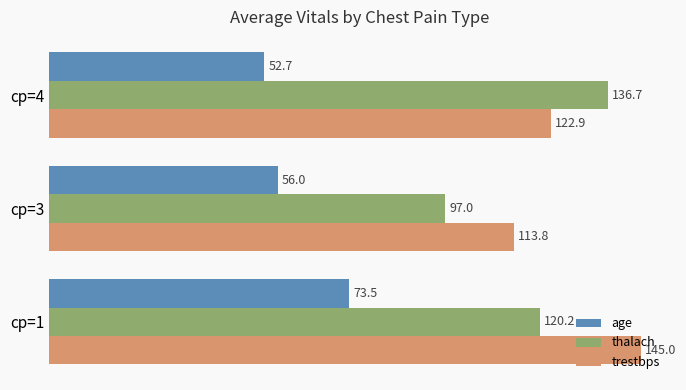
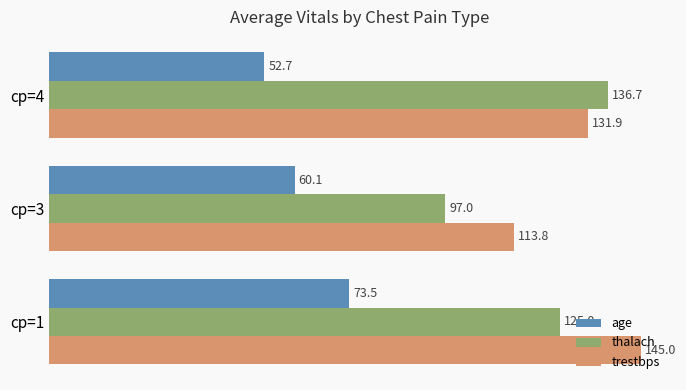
  {
    "age": {
      "cp=4": 52.7,
-     "cp=3": 56.0,
+     "cp=3": 60.1,
      "cp=1": 73.5
    },
    "thalach": {
      "cp=4": 136.7,
      "cp=3": 97.0,
-     "cp=1": 120.2
+     "cp=1": 125.0
    },
    "trestbps": {
-     "cp=4": 122.9,
+     "cp=4": 131.9,
      "cp=3": 113.8,
      "cp=1": 145.0
    }
  }
